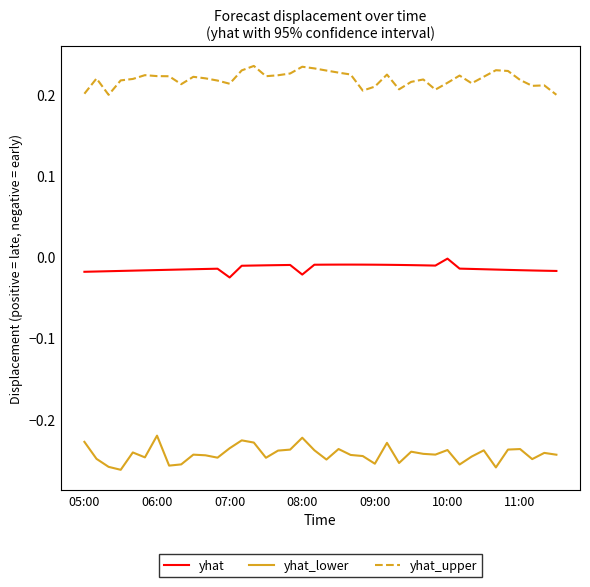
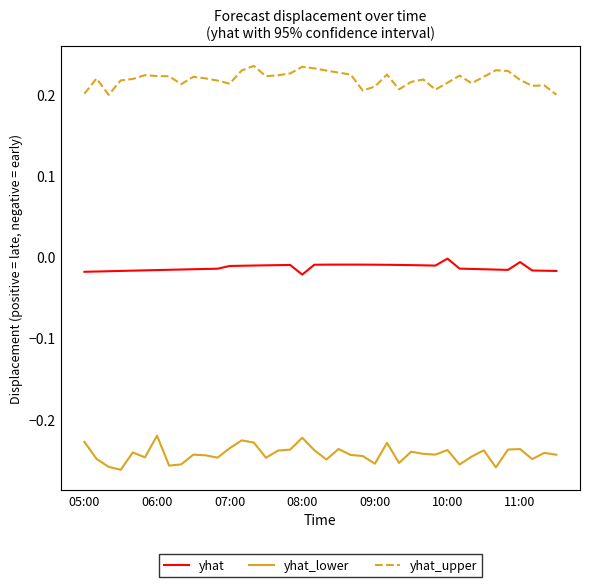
  {
    "yhat": {
      "05:00": -0.02,
      "06:00": -0.02,
-     "07:00": -0.03,
+     "07:00": -0.01,
      "08:00": -0.02,
      "09:00": -0.01,
      "10:00": 0.00,
-     "11:00": -0.02
+     "11:00": -0.01
    }
  }
